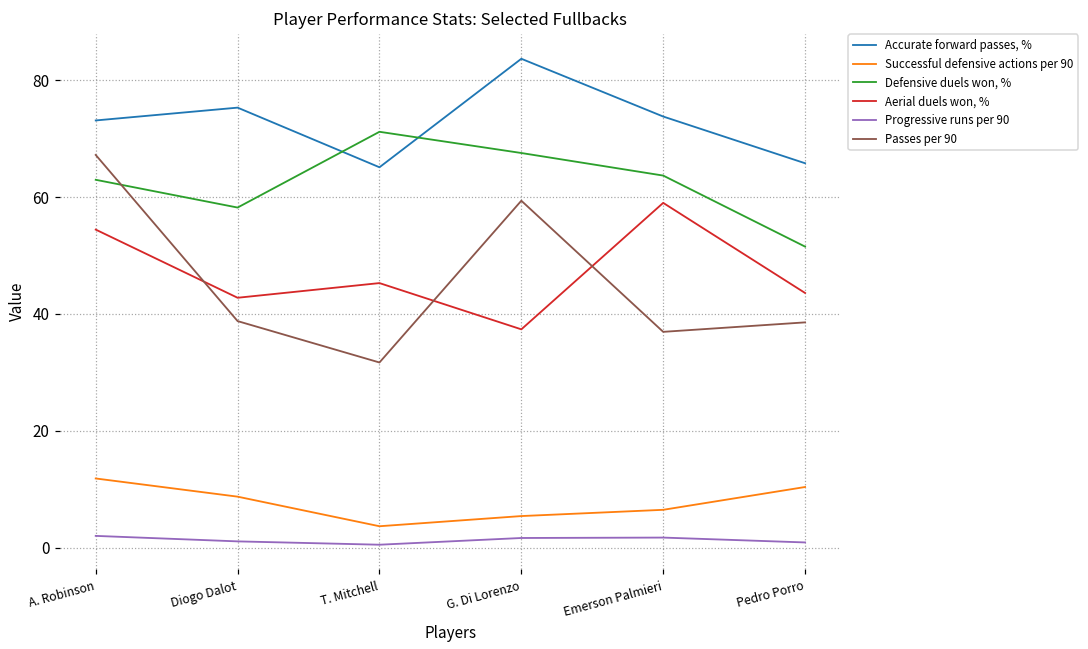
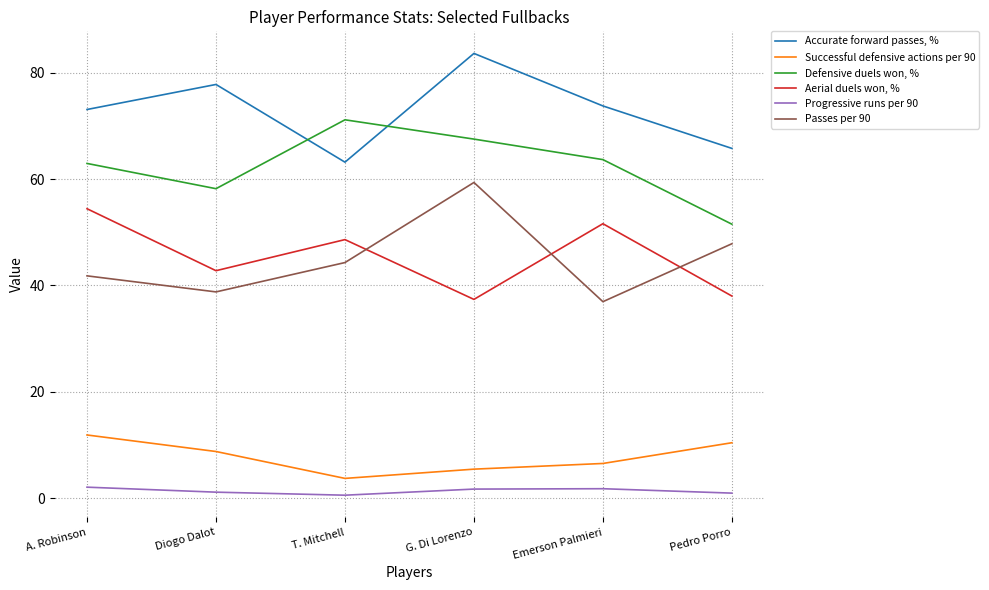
  {
    "Accurate forward passes, %": {
      "A. Robinson": 73,
-     "Diogo Dalot": 75,
-     "T. Mitchell": 65,
+     "Diogo Dalot": 78,
+     "T. Mitchell": 63,
      "G. Di Lorenzo": 84,
      "Emerson Palmieri": 74,
      "Pedro Porro": 66
    },
    "Successful defensive actions per 90": {
      "A. Robinson": 12,
      "Diogo Dalot": 9,
      "T. Mitchell": 4,
      "G. Di Lorenzo": 5,
      "Emerson Palmieri": 7,
      "Pedro Porro": 10
    },
    "Defensive duels won, %": {
      "A. Robinson": 63,
      "Diogo Dalot": 58,
      "T. Mitchell": 71,
      "G. Di Lorenzo": 68,
      "Emerson Palmieri": 64,
      "Pedro Porro": 52
    },
    "Aerial duels won, %": {
      "A. Robinson": 54,
      "Diogo Dalot": 43,
-     "T. Mitchell": 45,
+     "T. Mitchell": 49,
      "G. Di Lorenzo": 37,
-     "Emerson Palmieri": 59,
-     "Pedro Porro": 44
+     "Emerson Palmieri": 52,
+     "Pedro Porro": 38
    },
    "Progressive runs per 90": {
      "A. Robinson": 2,
      "Diogo Dalot": 1,
      "T. Mitchell": 1,
      "G. Di Lorenzo": 2,
      "Emerson Palmieri": 2,
      "Pedro Porro": 1
    },
    "Passes per 90": {
-     "A. Robinson": 67,
+     "A. Robinson": 42,
      "Diogo Dalot": 39,
-     "T. Mitchell": 32,
+     "T. Mitchell": 44,
      "G. Di Lorenzo": 59,
      "Emerson Palmieri": 37,
-     "Pedro Porro": 39
+     "Pedro Porro": 48
    }
  }
